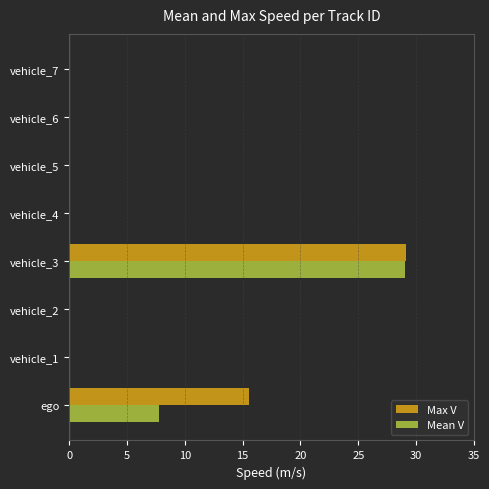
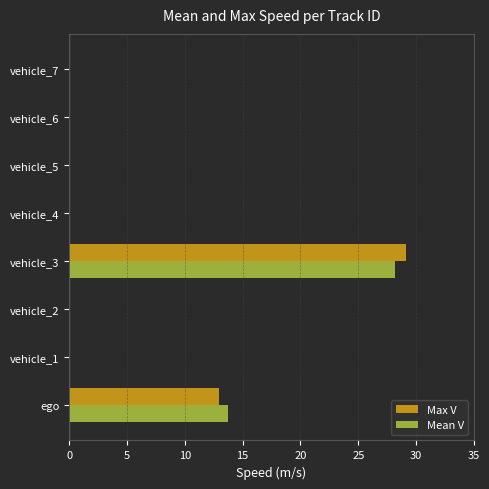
  {
    "Max V": {
      "vehicle_7": 0.0,
      "vehicle_6": 0.0,
      "vehicle_5": 0.0,
      "vehicle_4": 0.0,
      "vehicle_3": 29.2,
      "vehicle_2": 0.0,
      "vehicle_1": 0.0,
-     "ego": 15.5
+     "ego": 12.9
    },
    "Mean V": {
      "vehicle_7": 0.0,
      "vehicle_6": 0.0,
      "vehicle_5": 0.0,
      "vehicle_4": 0.0,
-     "vehicle_3": 29.0,
+     "vehicle_3": 28.2,
      "vehicle_2": 0.0,
      "vehicle_1": 0.0,
-     "ego": 7.8
+     "ego": 13.7
    }
  }
